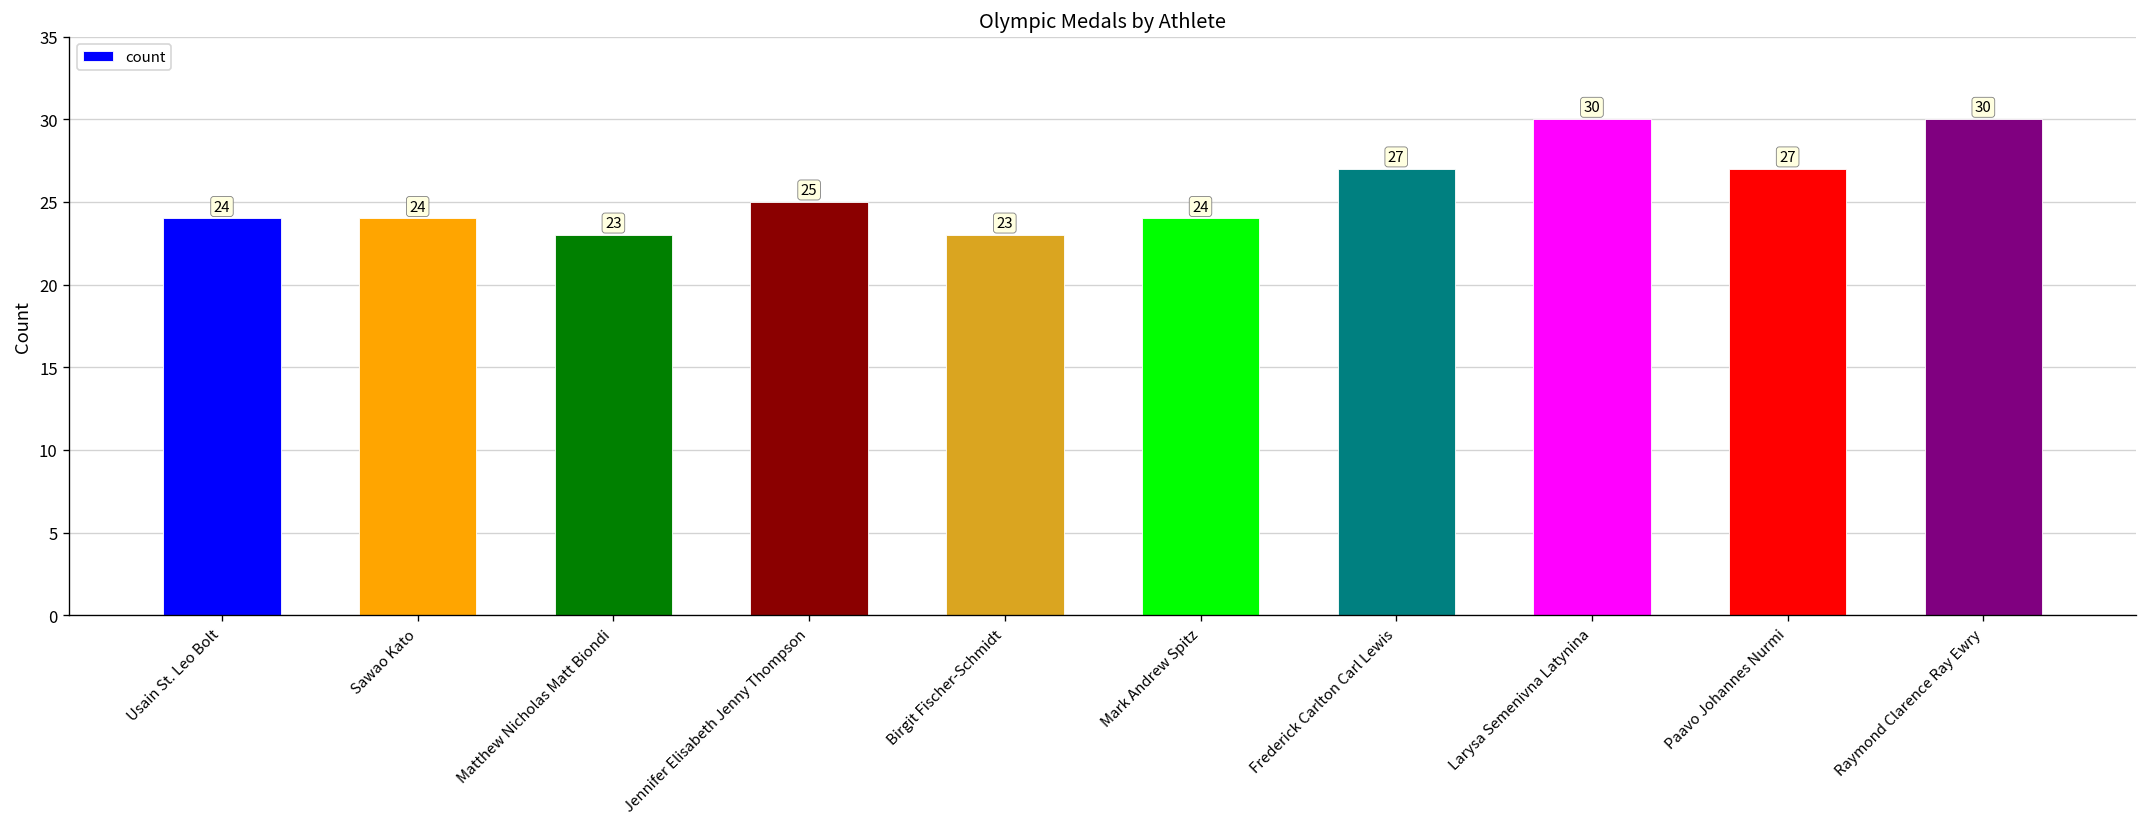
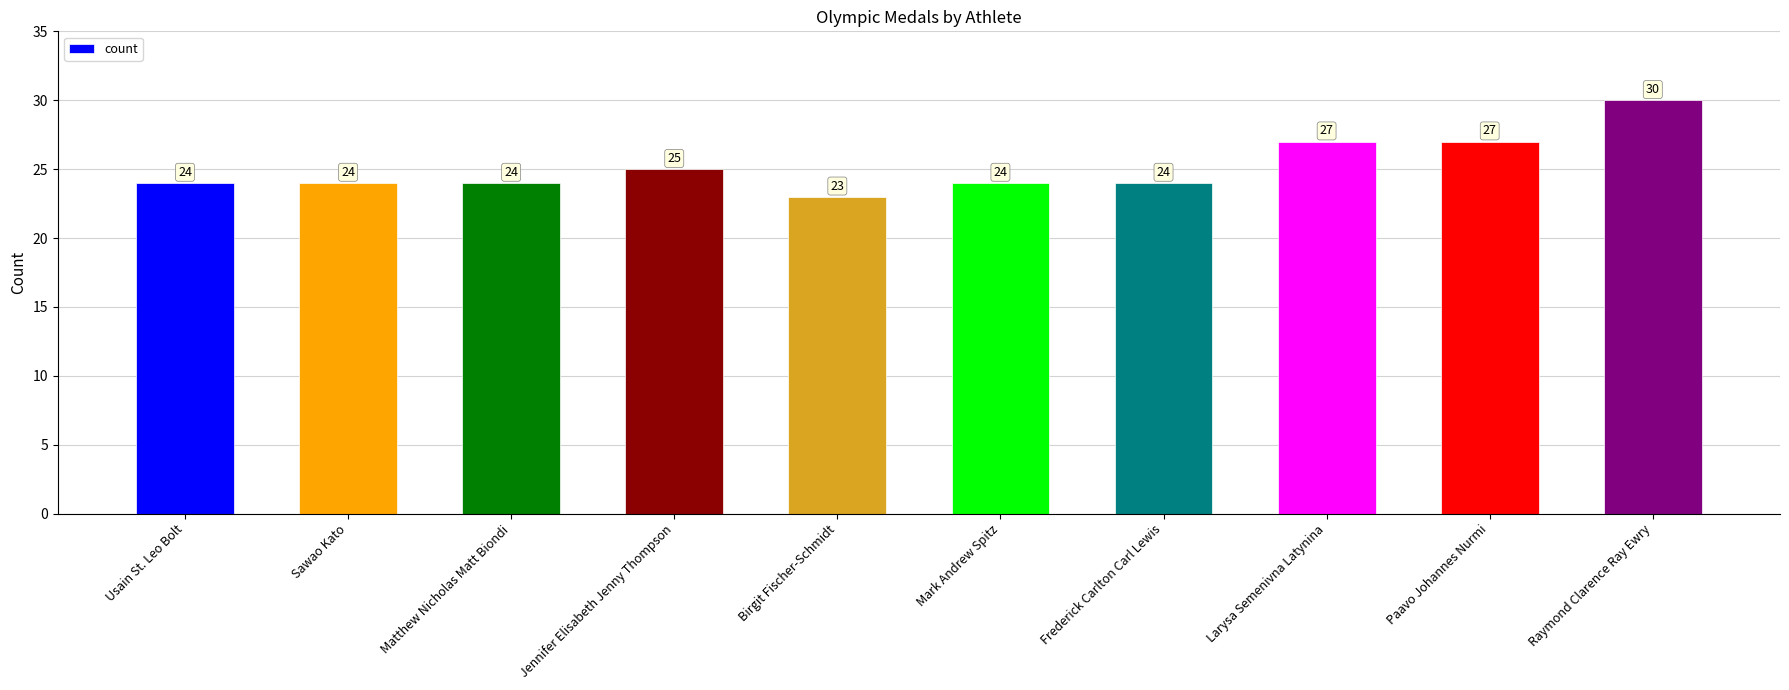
  {
-   "Matthew Nicholas Matt Biondi": 23,
-   "Frederick Carlton Carl Lewis": 27,
-   "Larysa Semenivna Latynina": 30
+   "Matthew Nicholas Matt Biondi": 24,
+   "Frederick Carlton Carl Lewis": 24,
+   "Larysa Semenivna Latynina": 27
  }
